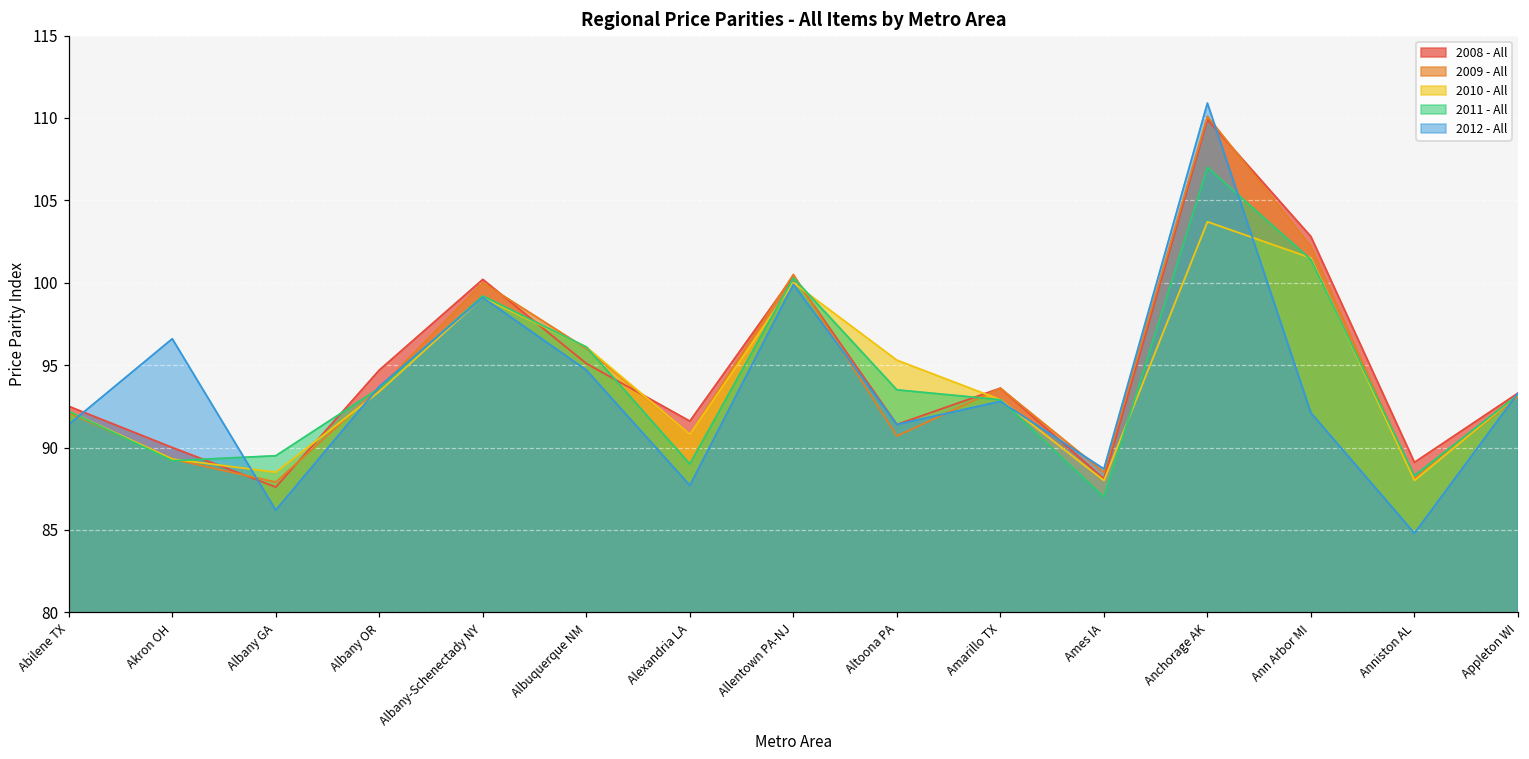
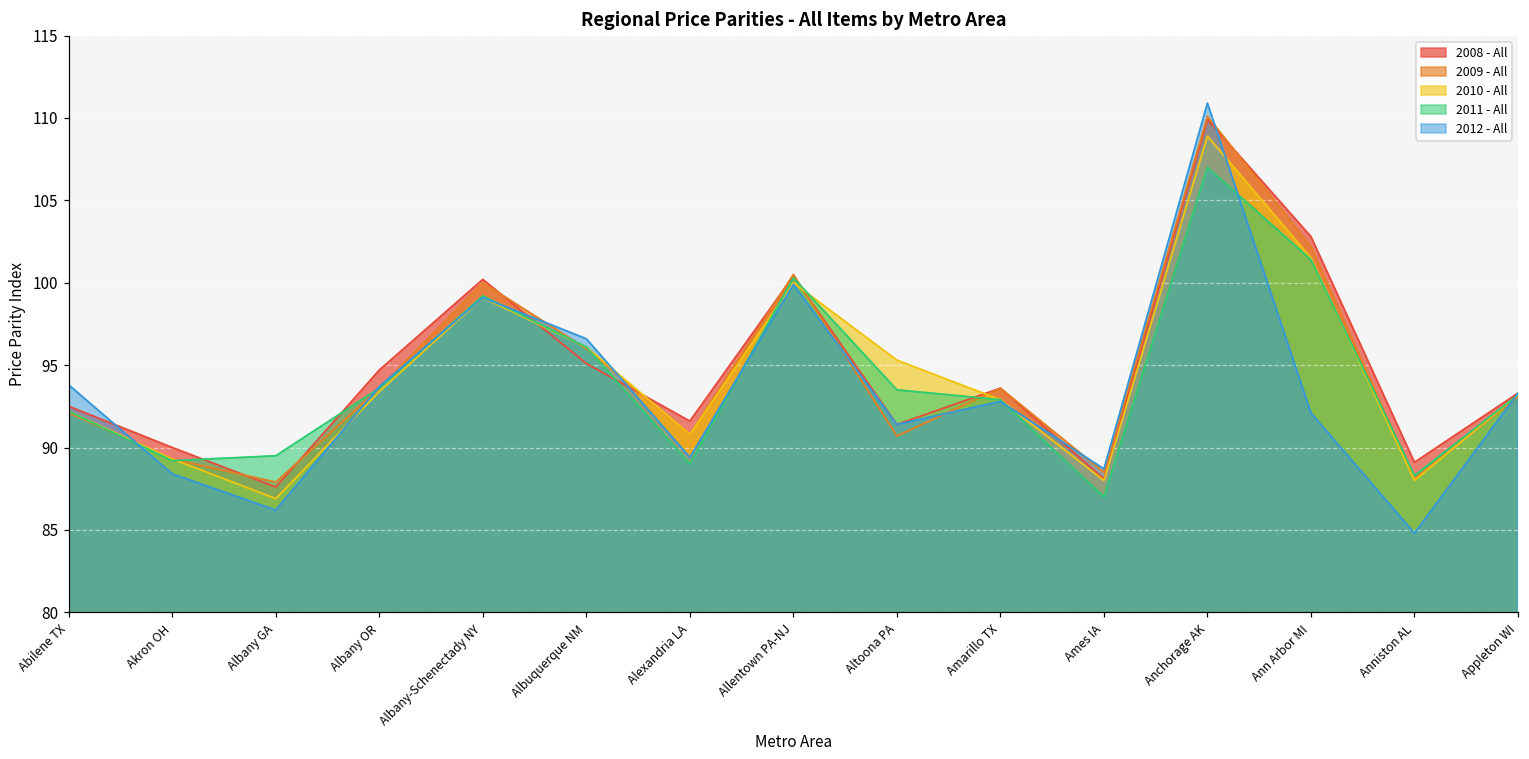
  {
    "2010 - All": {
-     "Albany GA": 88.5,
+     "Albany GA": 86.9,
      "Albany OR": 93.4,
      "Altoona PA": 95.3,
-     "Anchorage AK": 103.7
+     "Anchorage AK": 108.9
    },
    "2011 - All": {
      "Albany GA": 89.5,
      "Alexandria LA": 89.0,
      "Altoona PA": 93.5,
      "Ames IA": 87.0,
      "Anchorage AK": 107.0,
      "Anniston AL": 88.3
    },
    "2012 - All": {
-     "Abilene TX": 91.4,
-     "Akron OH": 96.6,
+     "Abilene TX": 93.8,
+     "Akron OH": 88.4,
      "Albany GA": 86.2,
-     "Albuquerque NM": 94.7,
-     "Alexandria LA": 87.7,
+     "Albuquerque NM": 96.6,
+     "Alexandria LA": 89.4,
      "Ames IA": 88.7,
      "Anchorage AK": 110.9,
      "Ann Arbor MI": 92.1,
      "Anniston AL": 84.8
    }
  }
